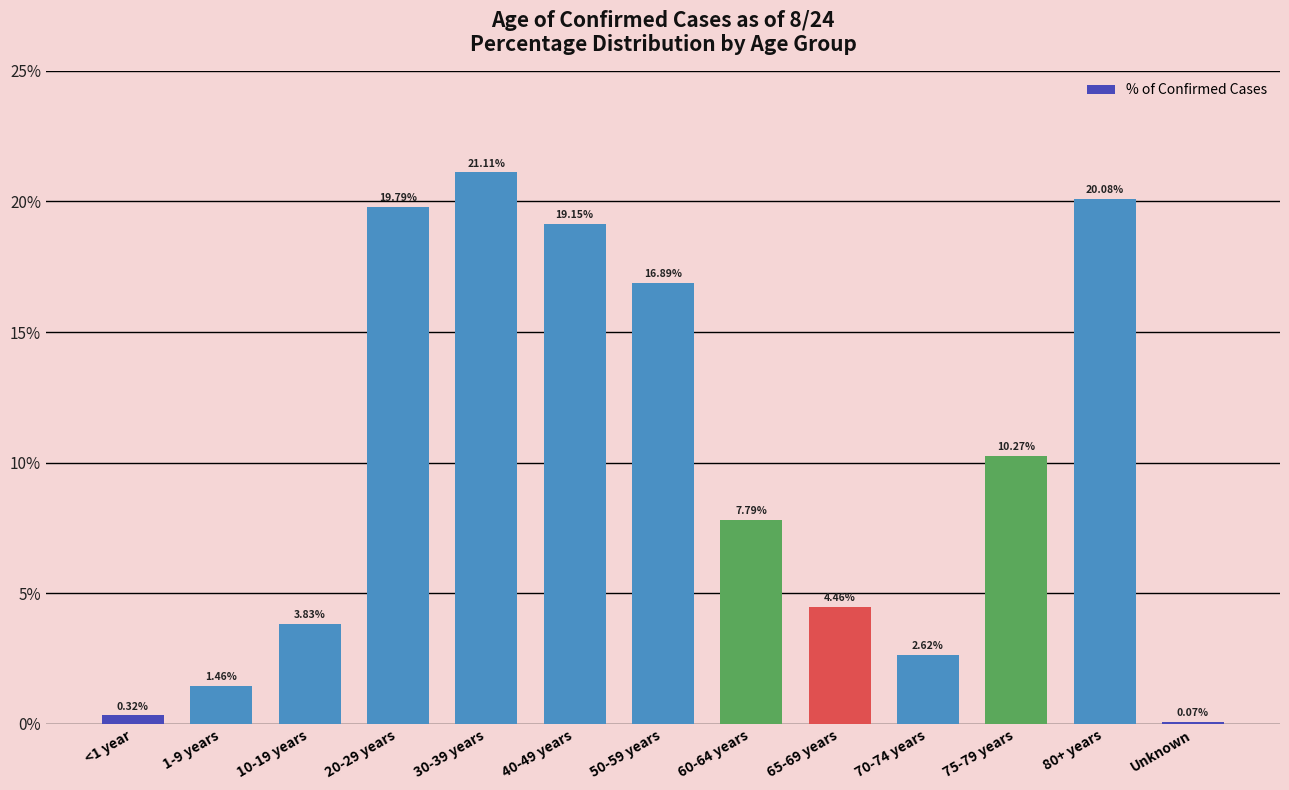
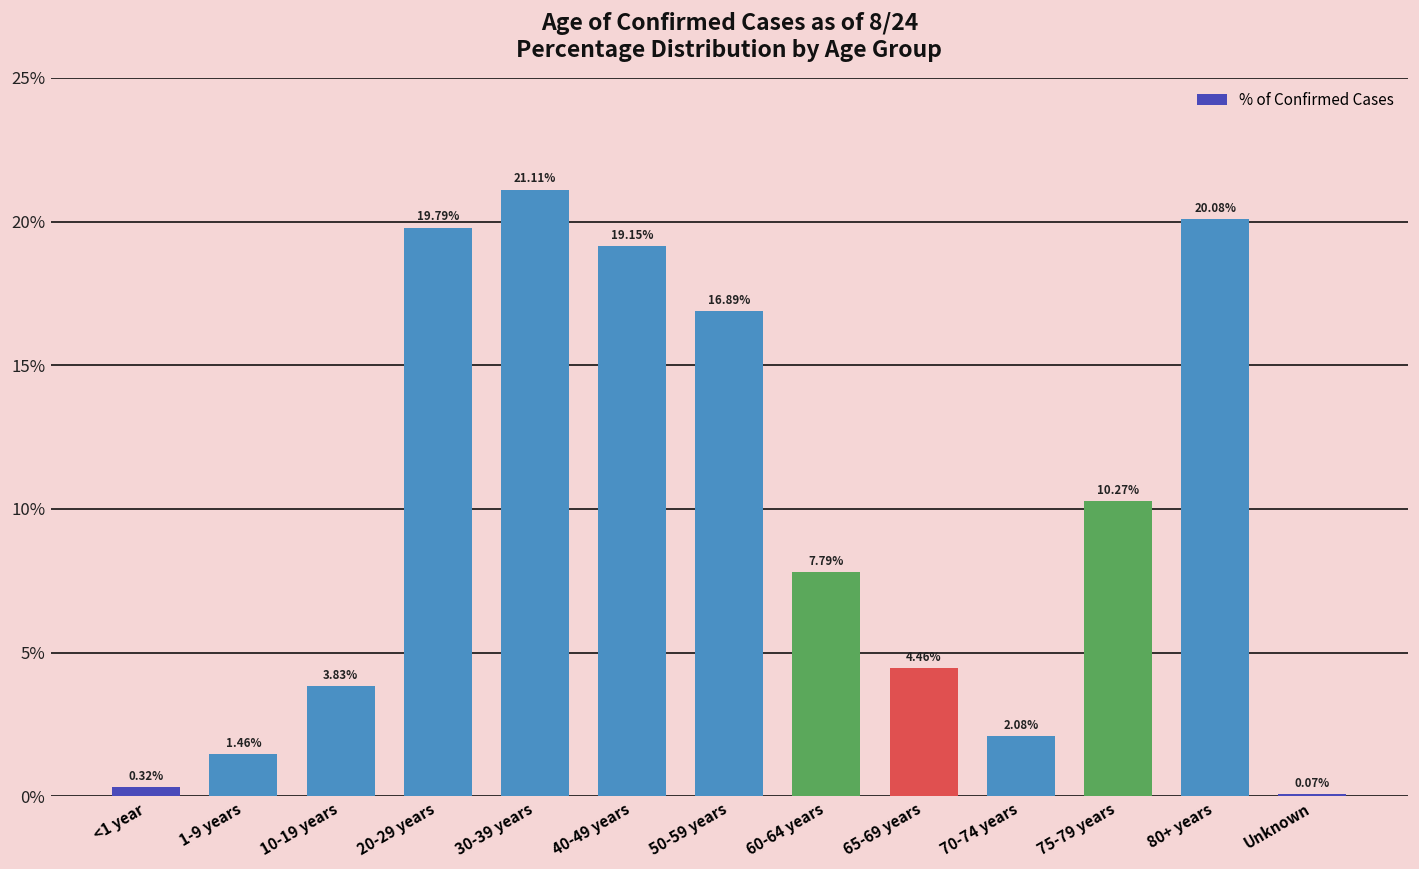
  {
    "<1 year": "0.32%",
    "1-9 years": "1.46%",
    "10-19 years": "3.83%",
    "20-29 years": "19.79%",
    "30-39 years": "21.11%",
    "40-49 years": "19.15%",
    "50-59 years": "16.89%",
    "60-64 years": "7.79%",
    "65-69 years": "4.46%",
-   "70-74 years": "2.62%",
+   "70-74 years": "2.08%",
    "75-79 years": "10.27%",
    "80+ years": "20.08%",
    "Unknown": "0.07%"
  }
